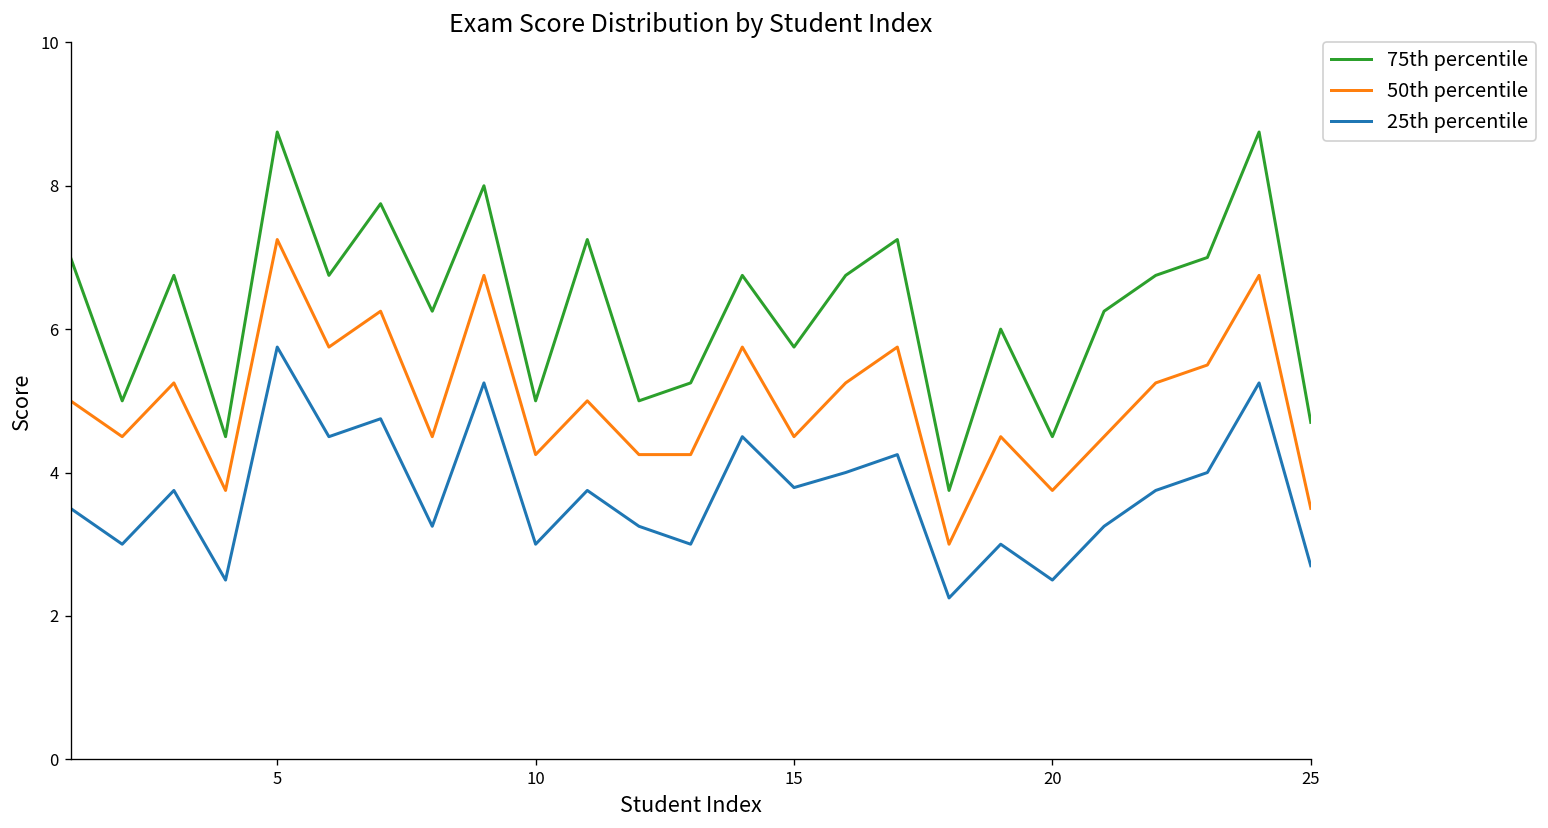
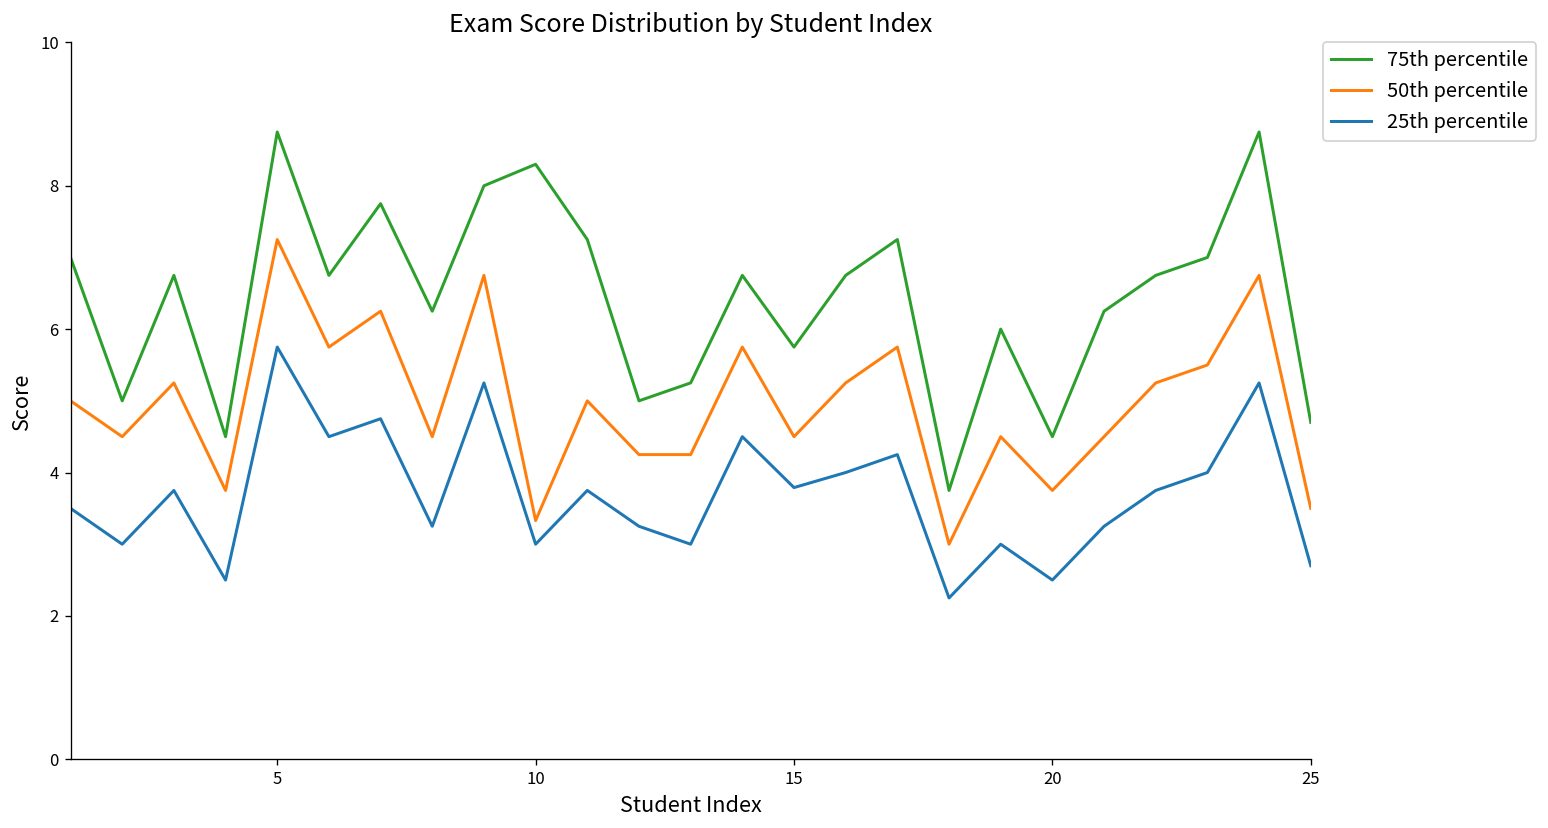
  {
    "75th percentile": {
      "5": 8.8,
-     "10": 5.0,
+     "10": 8.3,
      "15": 5.8,
      "20": 4.5,
      "25": 4.7
    },
    "50th percentile": {
      "5": 7.3,
-     "10": 4.3,
+     "10": 3.3,
      "15": 4.5,
      "20": 3.8,
      "25": 3.5
    },
    "25th percentile": {
      "5": 5.8,
      "10": 3.0,
      "15": 3.8,
      "20": 2.5,
      "25": 2.7
    }
  }
